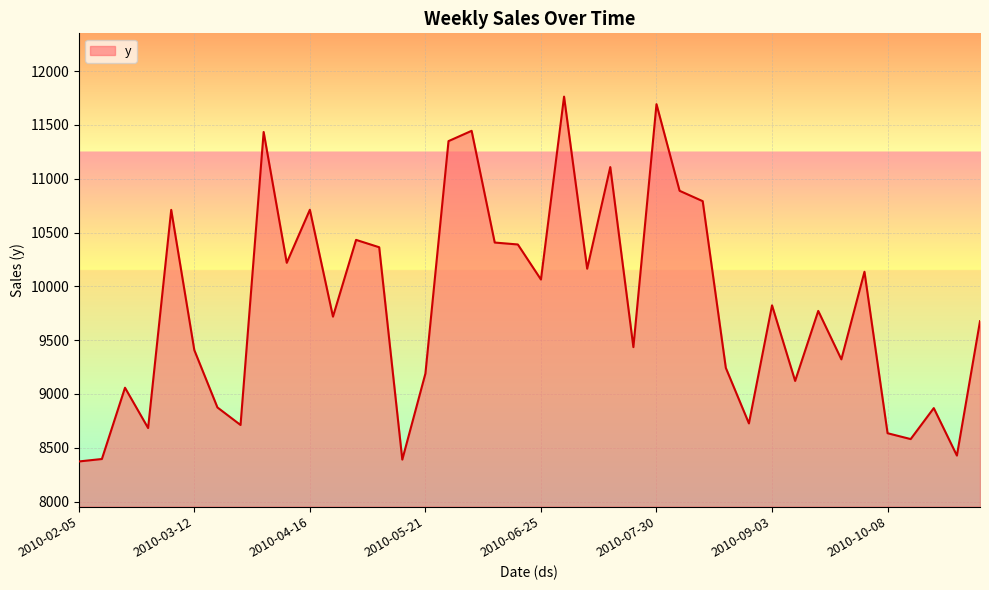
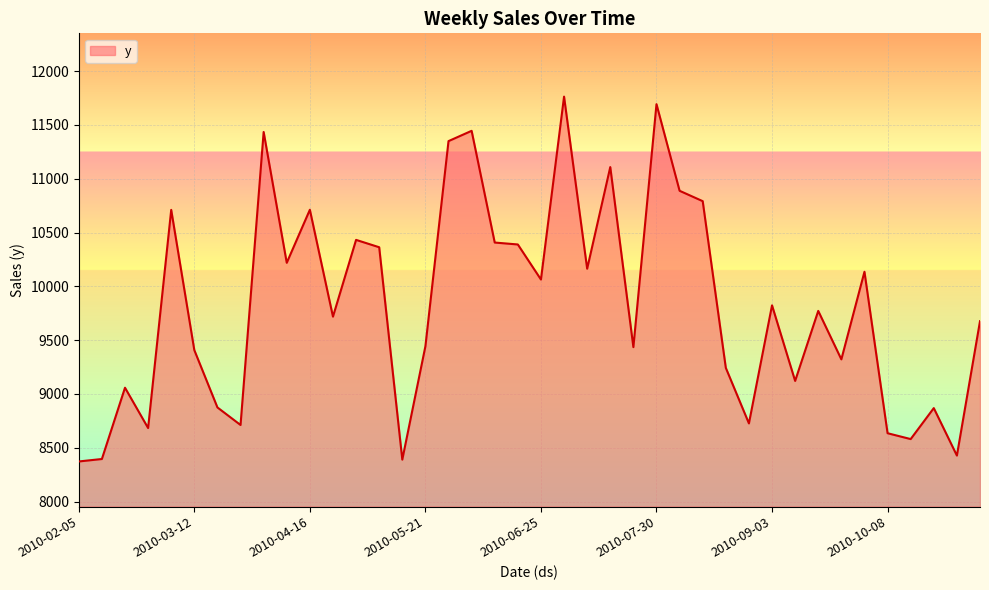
  {
    "2010-02-05": 8370,
    "2010-03-12": 9410,
    "2010-04-16": 10710,
-   "2010-05-21": 9190,
+   "2010-05-21": 9440,
    "2010-06-25": 10060,
    "2010-07-30": 11690,
    "2010-09-03": 9820,
    "2010-10-08": 8640
  }
